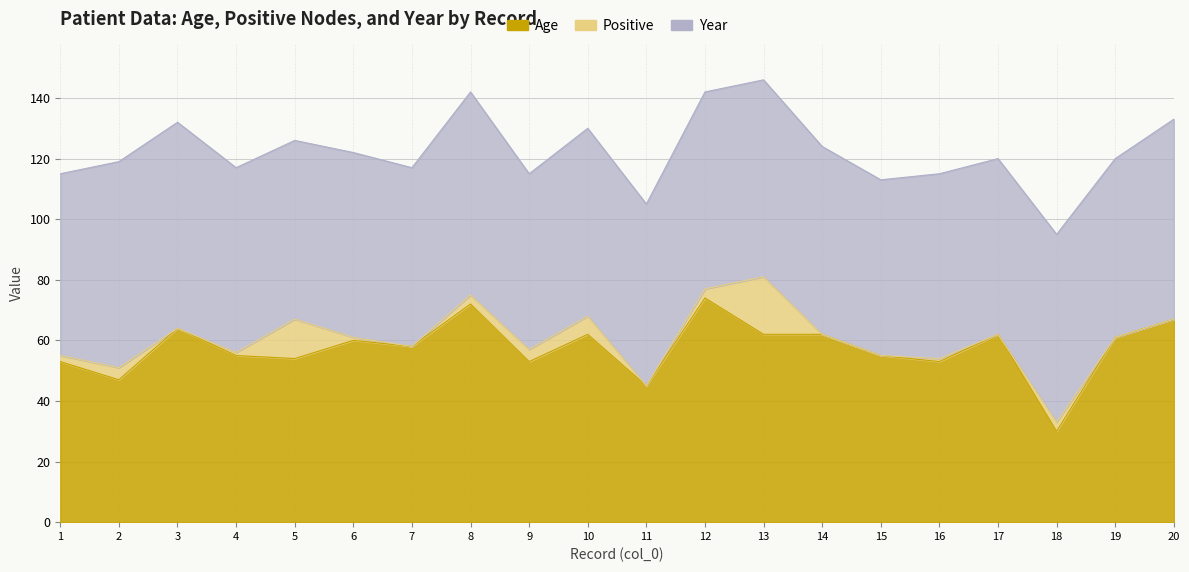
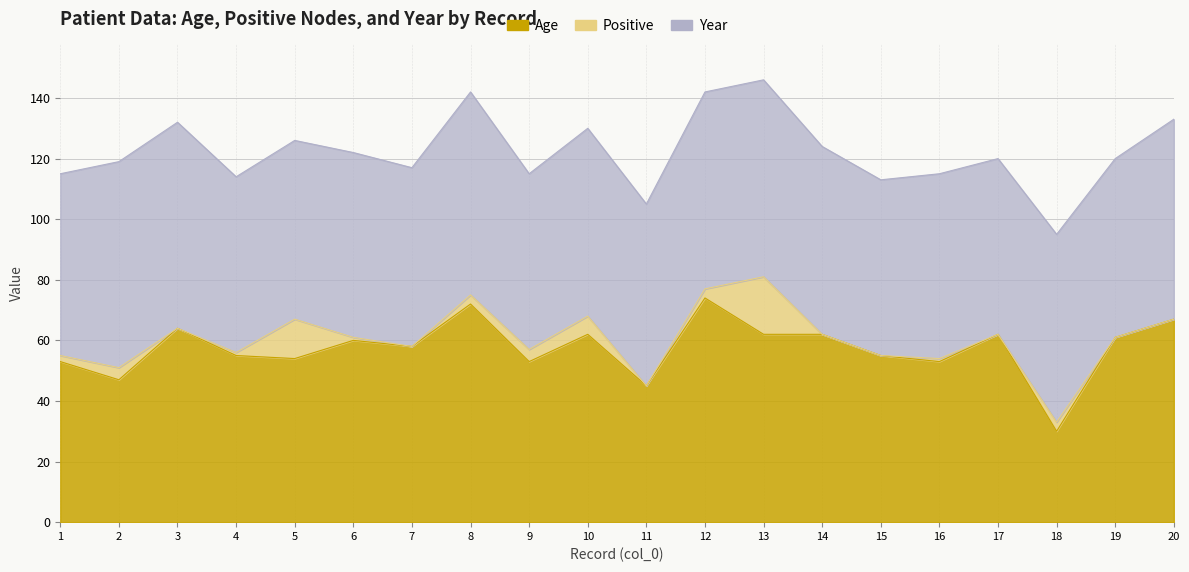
  {
    "Age": {
      "1": 53,
      "2": 47,
      "4": 55,
      "5": 54,
      "6": 60,
      "8": 72,
      "9": 53,
      "10": 62,
      "12": 74,
      "13": 62,
      "16": 53,
      "18": 30
    },
    "Positive": {
      "1": 2,
      "2": 4,
      "4": 1,
      "5": 13,
      "6": 1,
      "8": 3,
      "9": 4,
      "10": 6,
      "12": 3,
      "13": 19,
      "16": 1,
      "18": 3
    },
    "Year": {
      "1": 60,
      "2": 68,
      "3": 68,
-     "4": 61,
+     "4": 58,
      "5": 59,
      "6": 61,
      "7": 59,
      "8": 67,
      "9": 58,
      "10": 62,
      "11": 60,
      "12": 65,
      "13": 65,
      "14": 62,
      "15": 58,
      "16": 61,
      "17": 58,
      "18": 62,
      "19": 59,
      "20": 66
    }
  }
